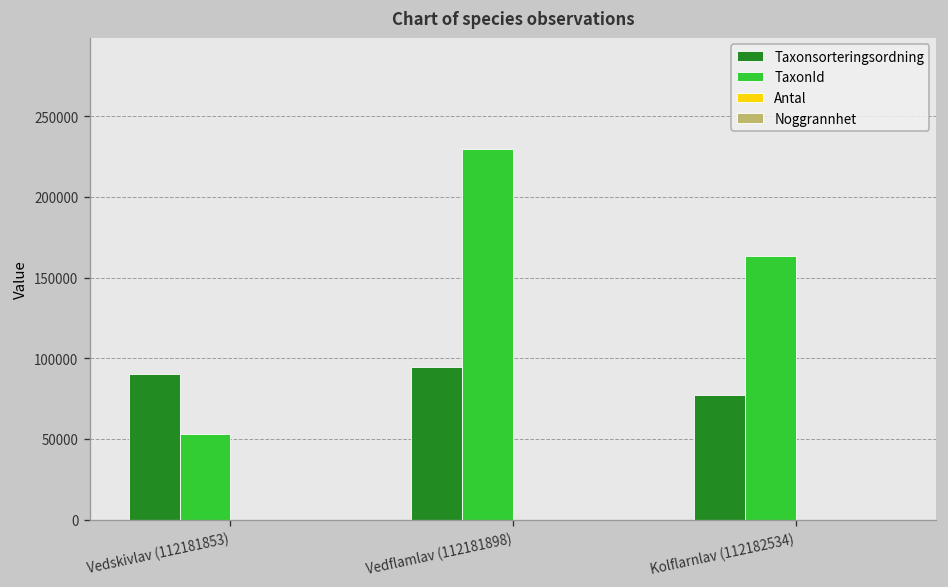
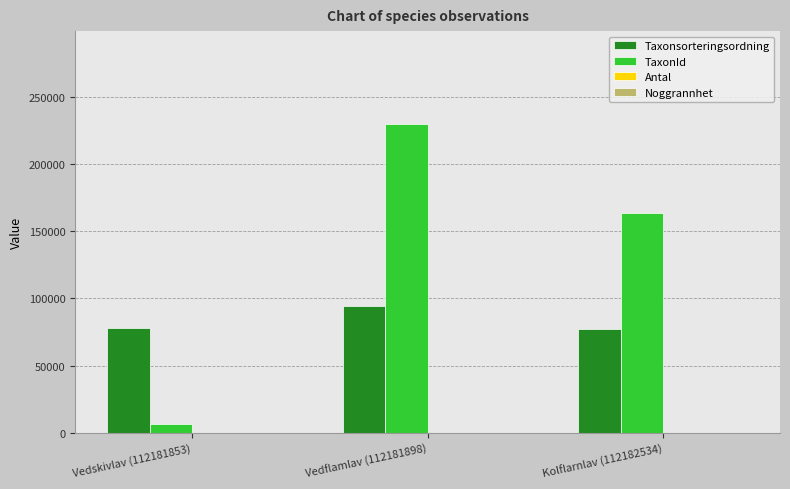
  {
    "Taxonsorteringsordning": {
-     "Vedskivlav (112181853)": 90000,
+     "Vedskivlav (112181853)": 78000,
      "Vedflamlav (112181898)": 94000,
      "Kolflarnlav (112182534)": 77000
    },
    "TaxonId": {
-     "Vedskivlav (112181853)": 53000,
+     "Vedskivlav (112181853)": 6000,
      "Vedflamlav (112181898)": 230000,
      "Kolflarnlav (112182534)": 163000
    }
  }
